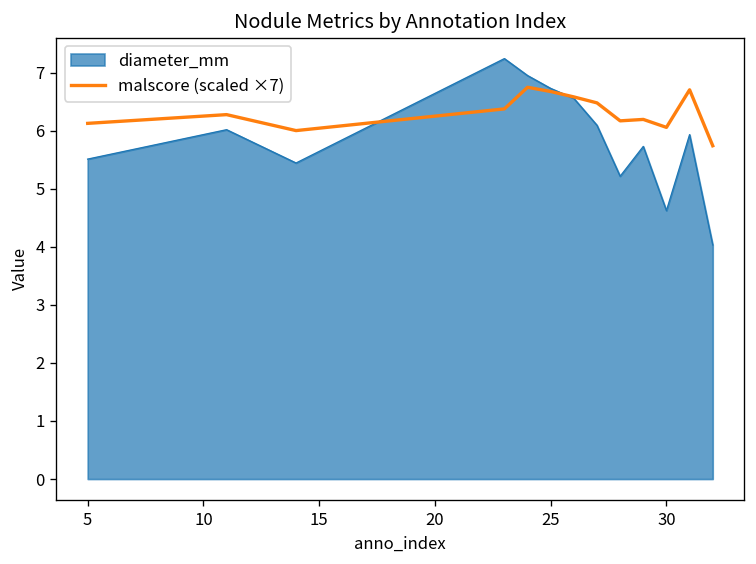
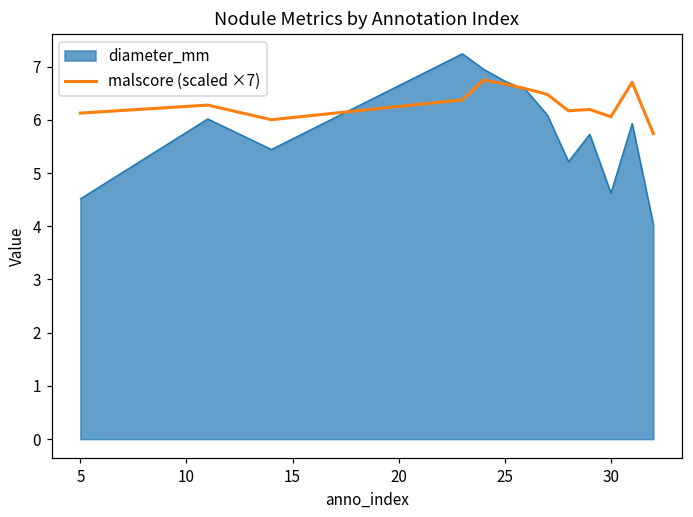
  {
    "diameter_mm": {
-     "5": 5.5,
+     "5": 4.5,
      "25": 6.7,
      "30": 4.6
    },
    "malscore (scaled ×7)": {
      "5": 6.1,
      "25": 6.7,
      "30": 6.1
    }
  }
